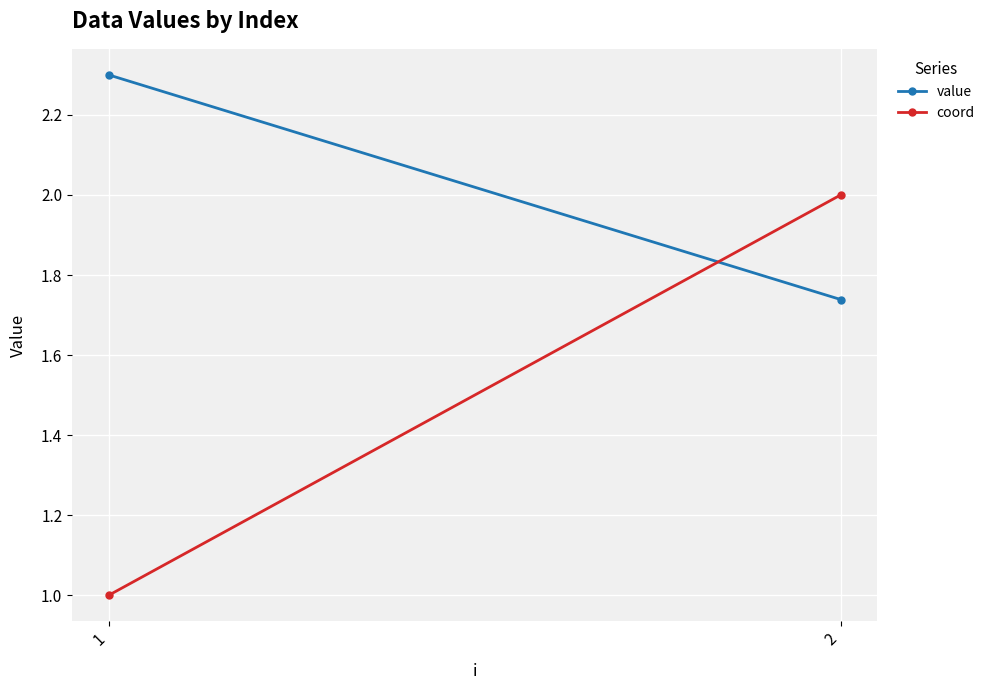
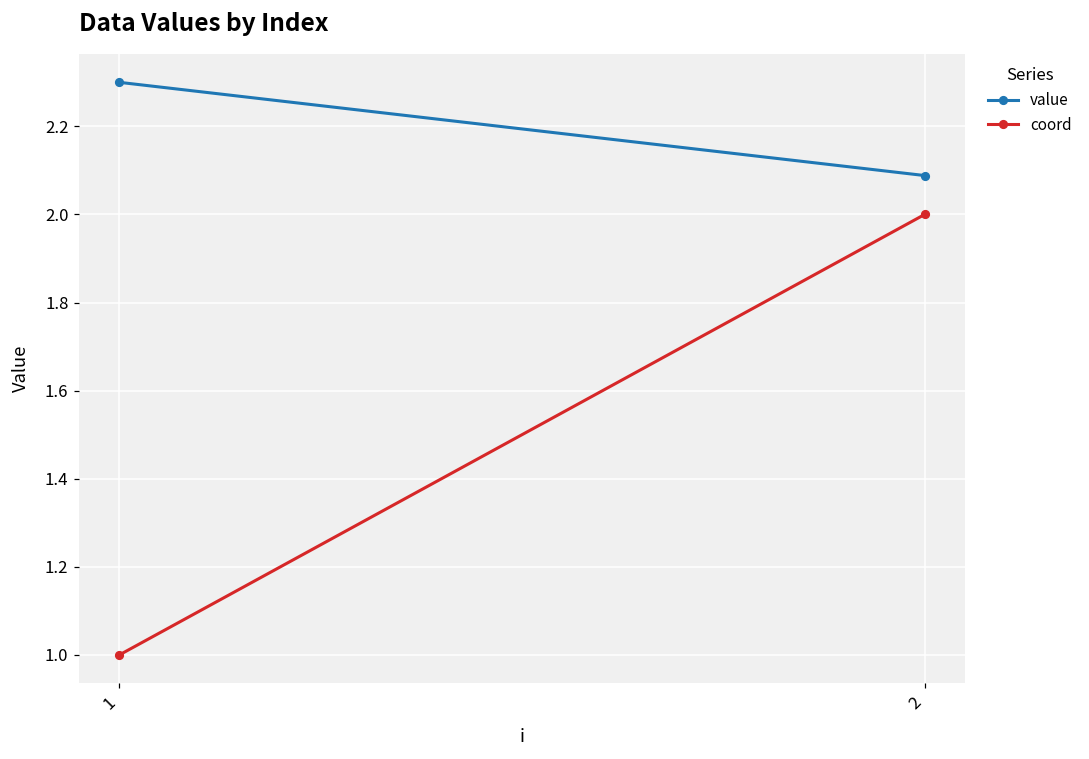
  {
    "value": {
      "1": 2.30,
-     "2": 1.74
+     "2": 2.09
    },
    "coord": {
      "1": 1.00,
      "2": 2.00
    }
  }
